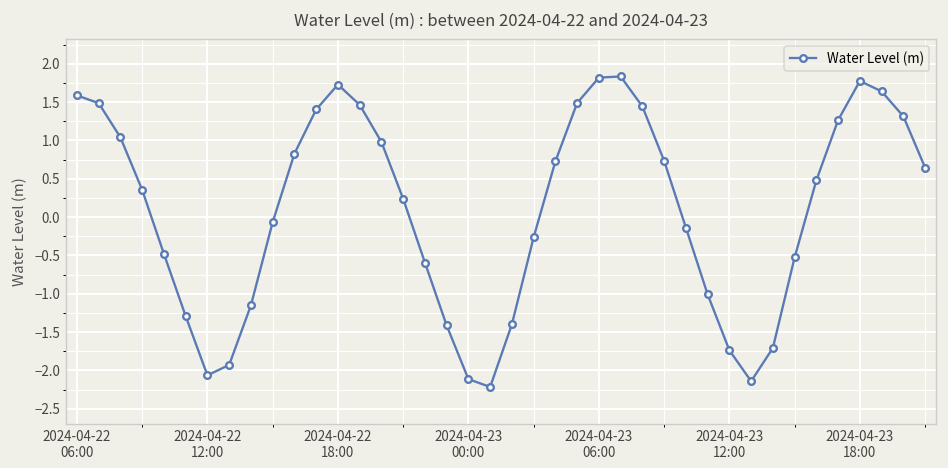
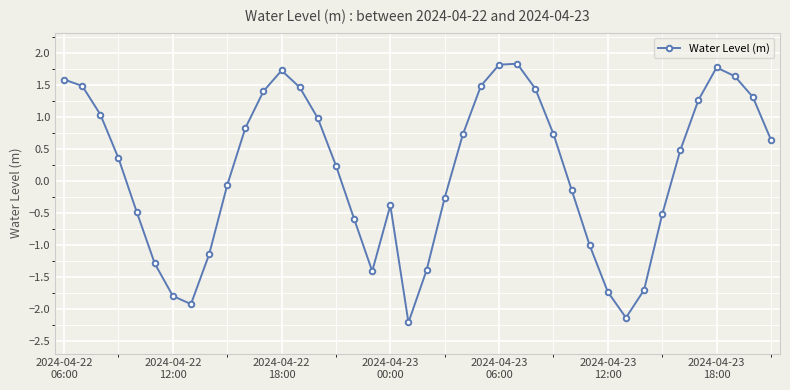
  {
    "2024-04-22 06:00": 1.6,
-   "2024-04-22 12:00": -2.1,
+   "2024-04-22 12:00": -1.8,
    "2024-04-22 18:00": 1.7,
-   "2024-04-23 00:00": -2.1,
+   "2024-04-23 00:00": -0.4,
    "2024-04-23 06:00": 1.8,
    "2024-04-23 12:00": -1.7,
    "2024-04-23 18:00": 1.8
  }
